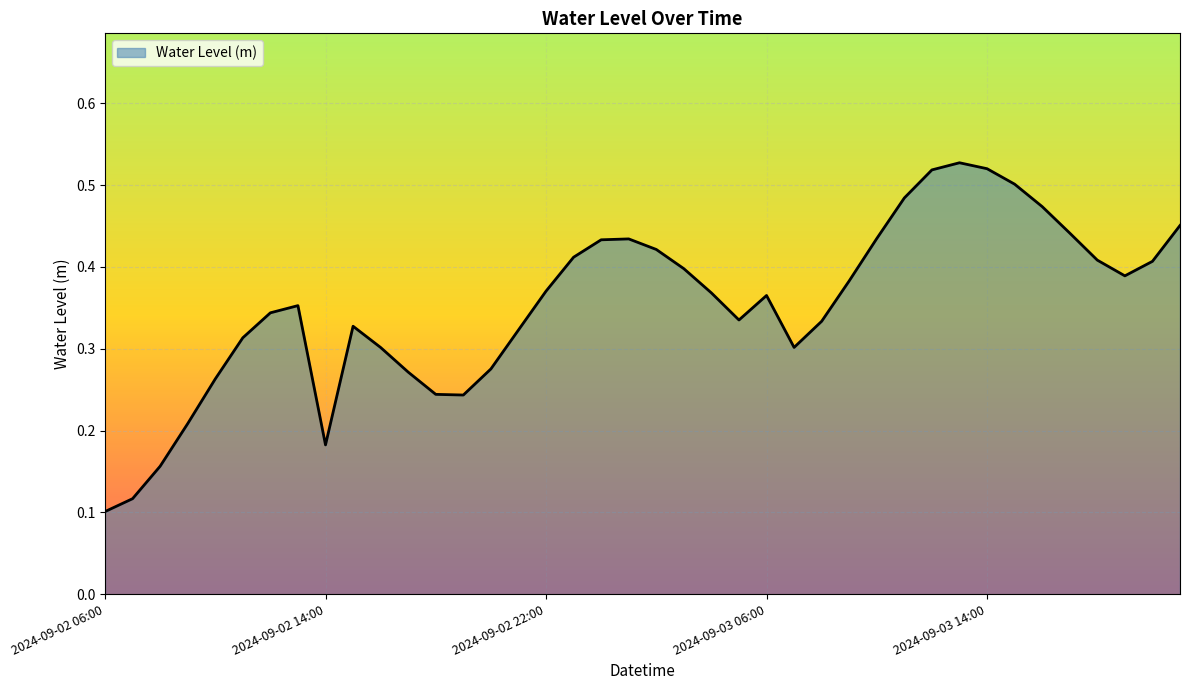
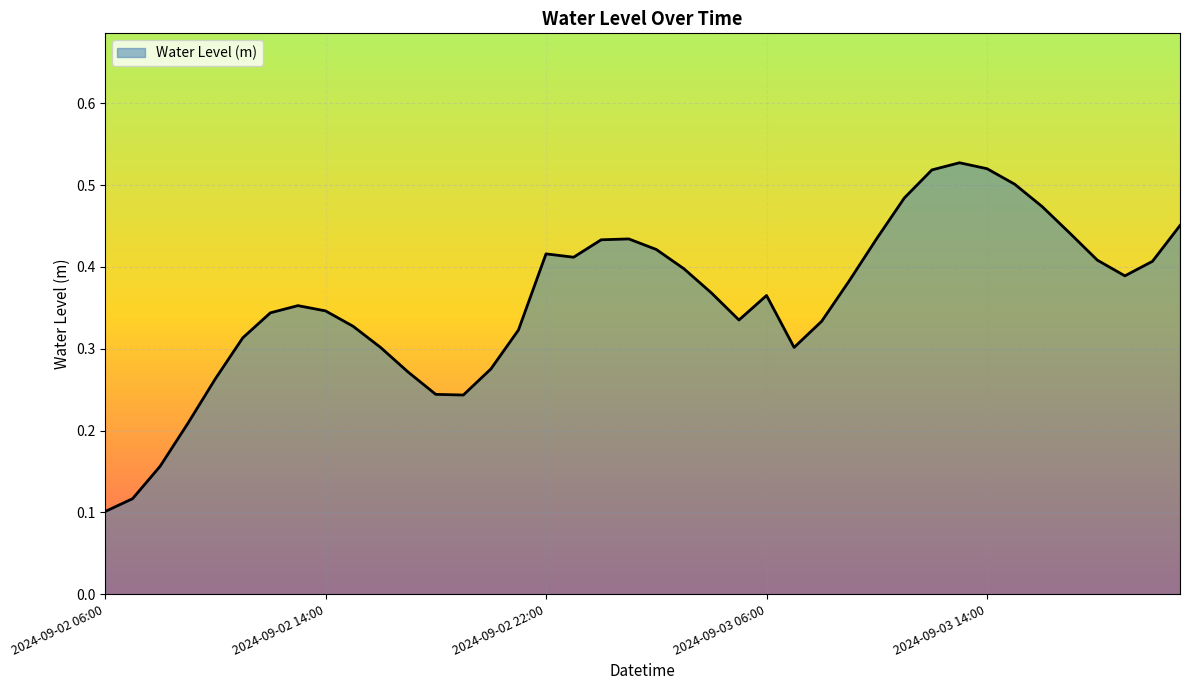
  {
    "2024-09-02 06:00": 0.10,
-   "2024-09-02 14:00": 0.18,
-   "2024-09-02 22:00": 0.37,
+   "2024-09-02 14:00": 0.35,
+   "2024-09-02 22:00": 0.42,
    "2024-09-03 06:00": 0.37,
    "2024-09-03 14:00": 0.52
  }
